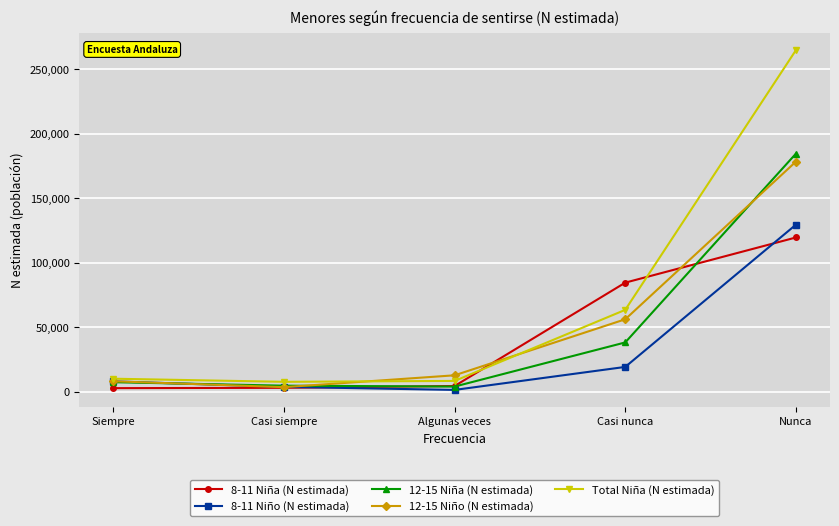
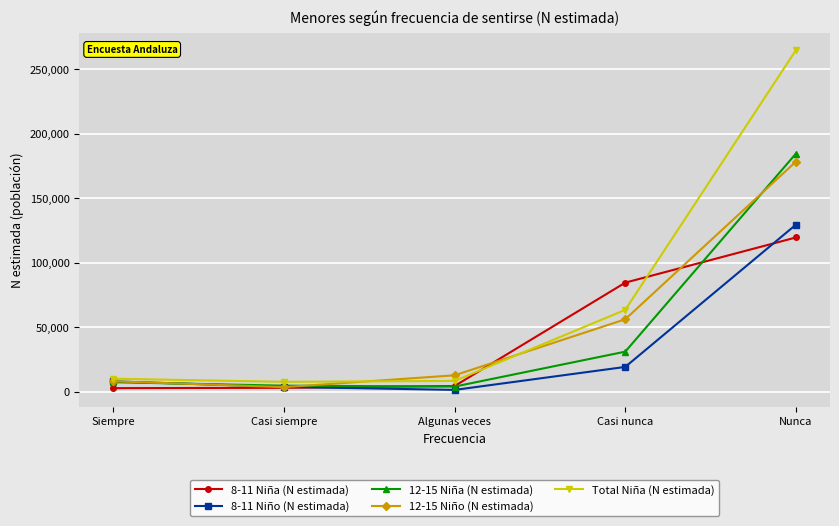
  {
    "8-11 Niña (N estimada)": {
      "Siempre": "3,000",
      "Casi nunca": "85,000",
      "Nunca": "120,000"
    },
    "8-11 Niño (N estimada)": {
      "Algunas veces": "1,000",
      "Casi nunca": "19,000",
      "Nunca": "129,000"
    },
    "12-15 Niña (N estimada)": {
-     "Casi nunca": "38,000",
+     "Casi nunca": "31,000",
      "Nunca": "185,000"
    }
  }
